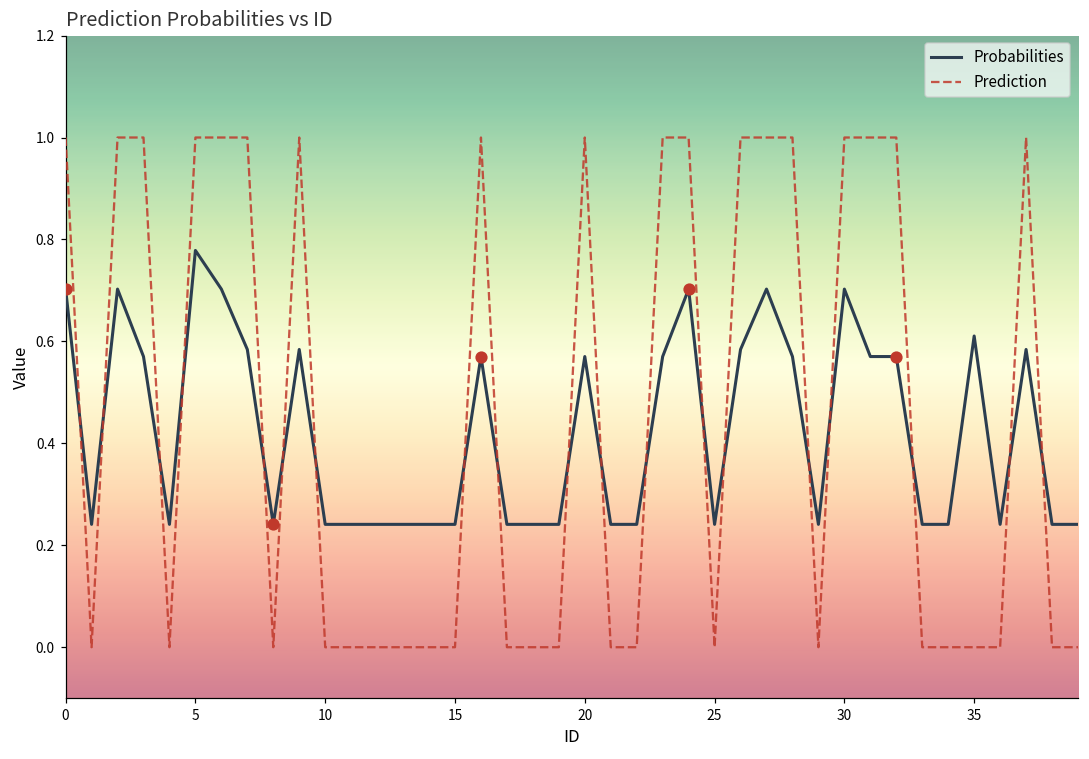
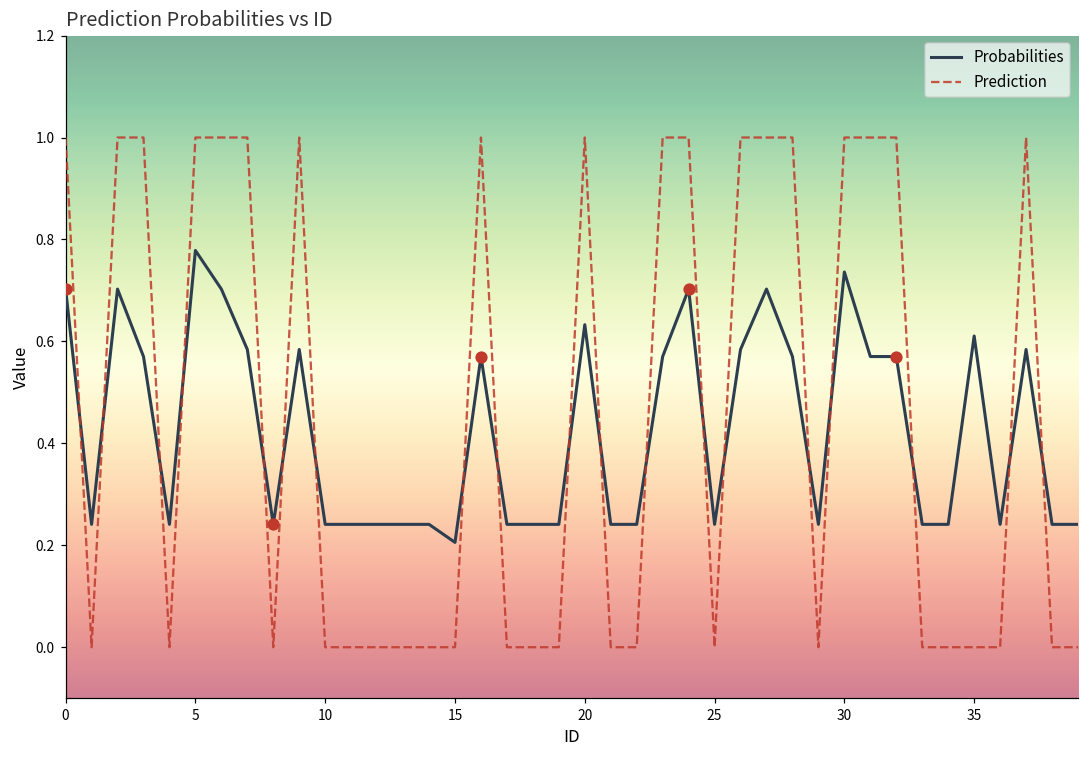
  {
    "Probabilities": {
      "5": 0.78,
      "10": 0.24,
-     "15": 0.24,
-     "20": 0.57,
+     "15": 0.21,
+     "20": 0.63,
      "25": 0.24,
-     "30": 0.70,
+     "30": 0.74,
      "35": 0.61
    }
  }
